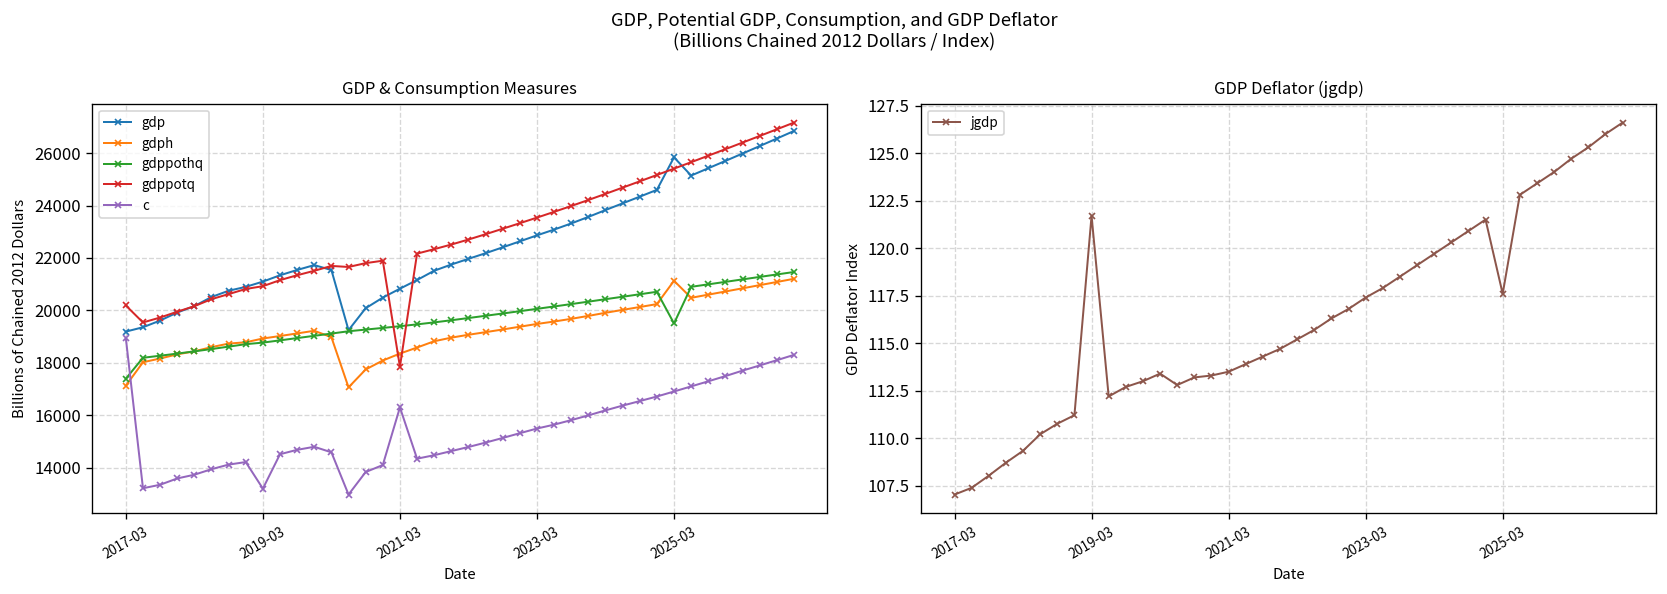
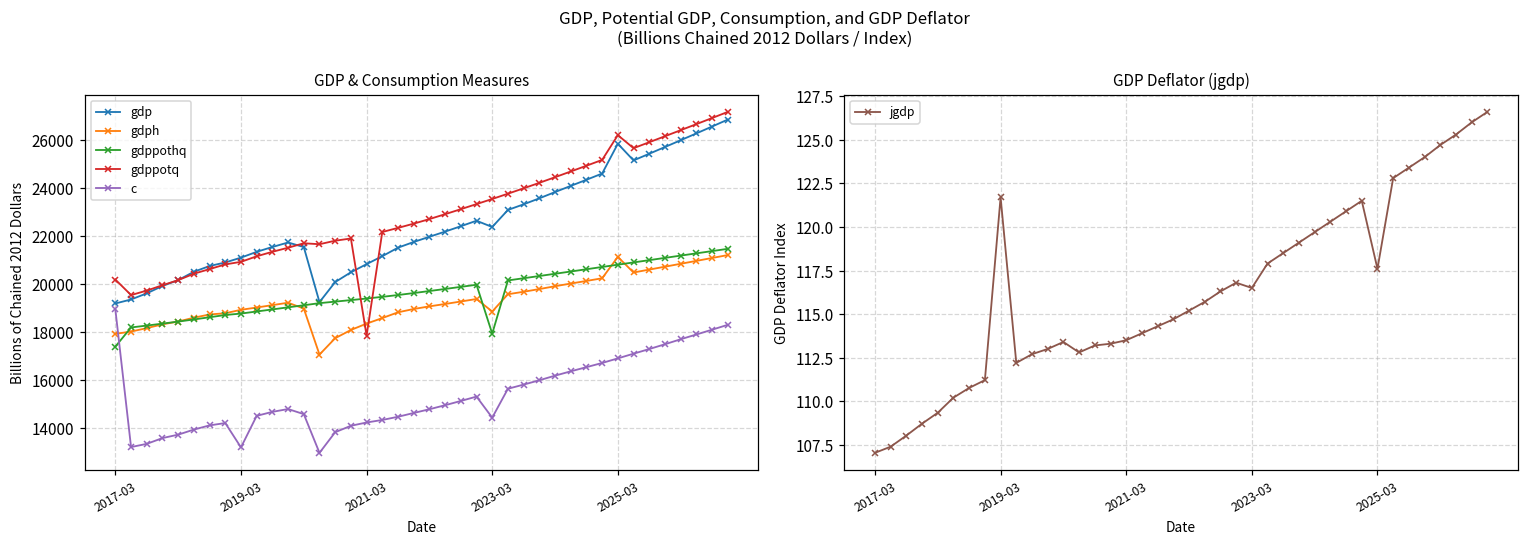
  {
    "GDP & Consumption Measures": {
      "gdp": {
        "2017-03": 19200,
        "2019-03": 21100,
        "2021-03": 20800,
-       "2023-03": 22900,
+       "2023-03": 22400,
        "2025-03": 25800
      },
      "gdph": {
-       "2017-03": 17100,
+       "2017-03": 17900,
        "2019-03": 18900,
        "2021-03": 18400,
-       "2023-03": 19500,
+       "2023-03": 18900,
        "2025-03": 21100
      },
      "gdppothq": {
        "2017-03": 17400,
        "2019-03": 18800,
        "2021-03": 19400,
-       "2023-03": 20100,
-       "2025-03": 19500
+       "2023-03": 17900,
+       "2025-03": 20800
      },
      "gdppotq": {
        "2017-03": 20200,
        "2019-03": 20900,
        "2021-03": 17900,
        "2023-03": 23500,
-       "2025-03": 25400
+       "2025-03": 26200
      },
      "c": {
        "2017-03": 18900,
        "2019-03": 13200,
-       "2021-03": 16300,
-       "2023-03": 15500,
+       "2021-03": 14200,
+       "2023-03": 14400,
        "2025-03": 16900
      }
    },
    "GDP Deflator (jgdp)": {
      "2017-03": 107.0,
      "2019-03": 121.7,
      "2021-03": 113.5,
-     "2023-03": 117.4,
+     "2023-03": 116.5,
      "2025-03": 117.6
    }
  }
